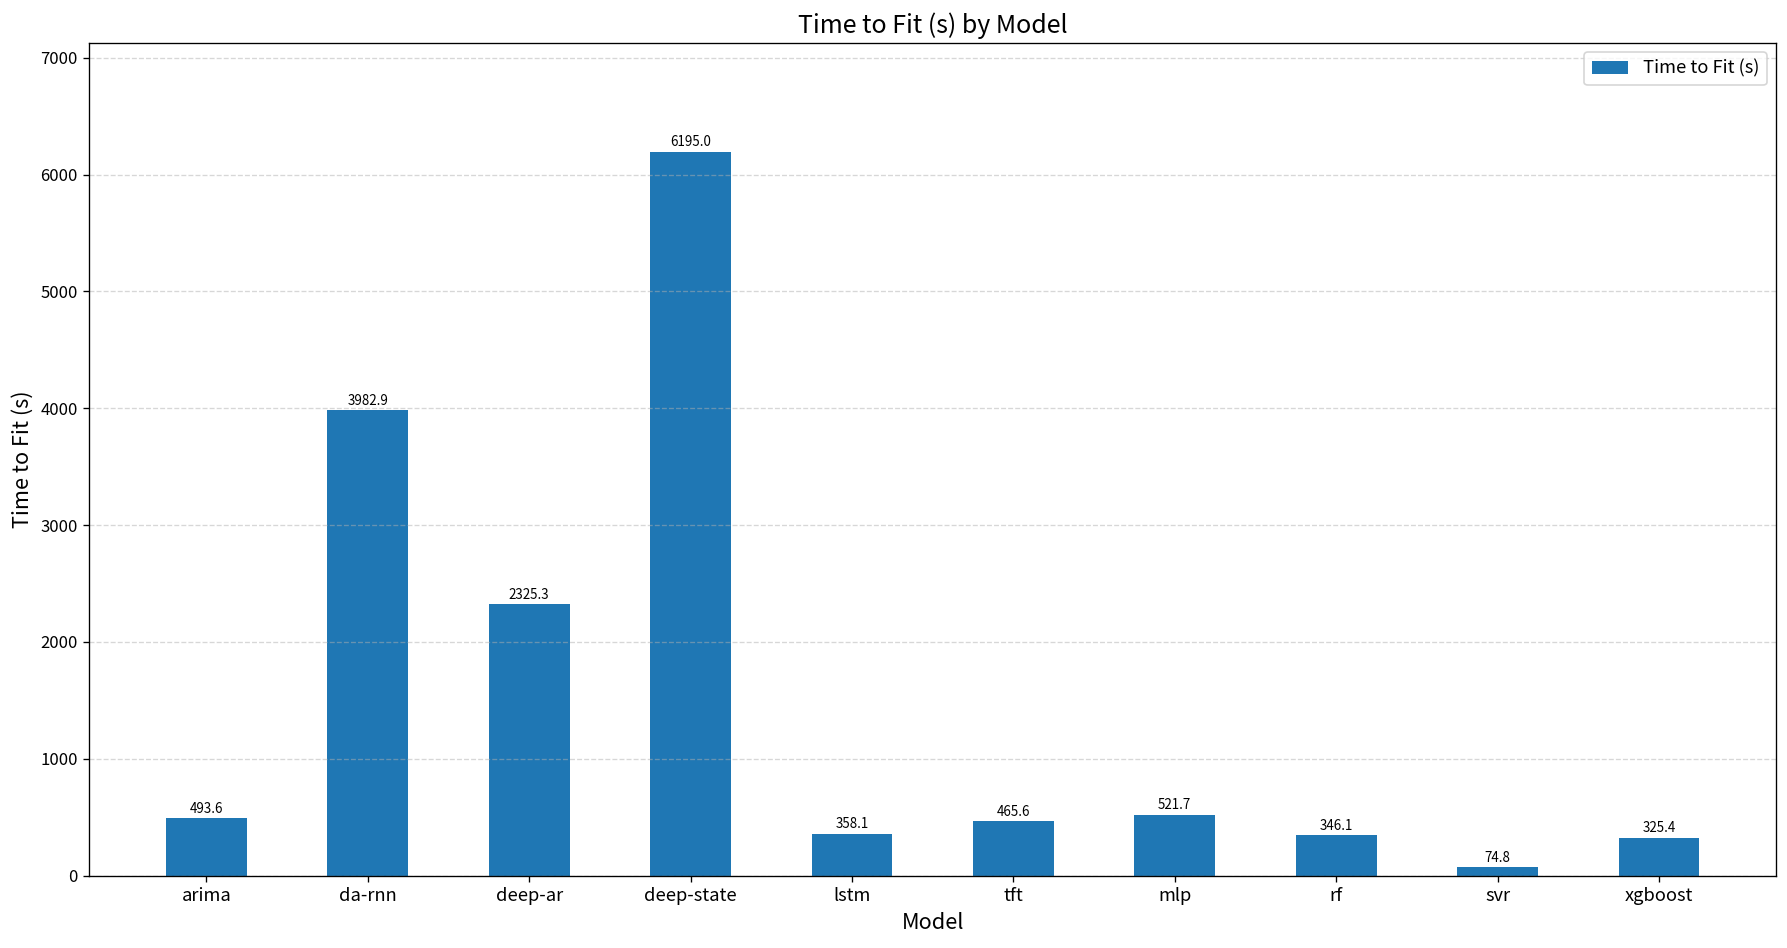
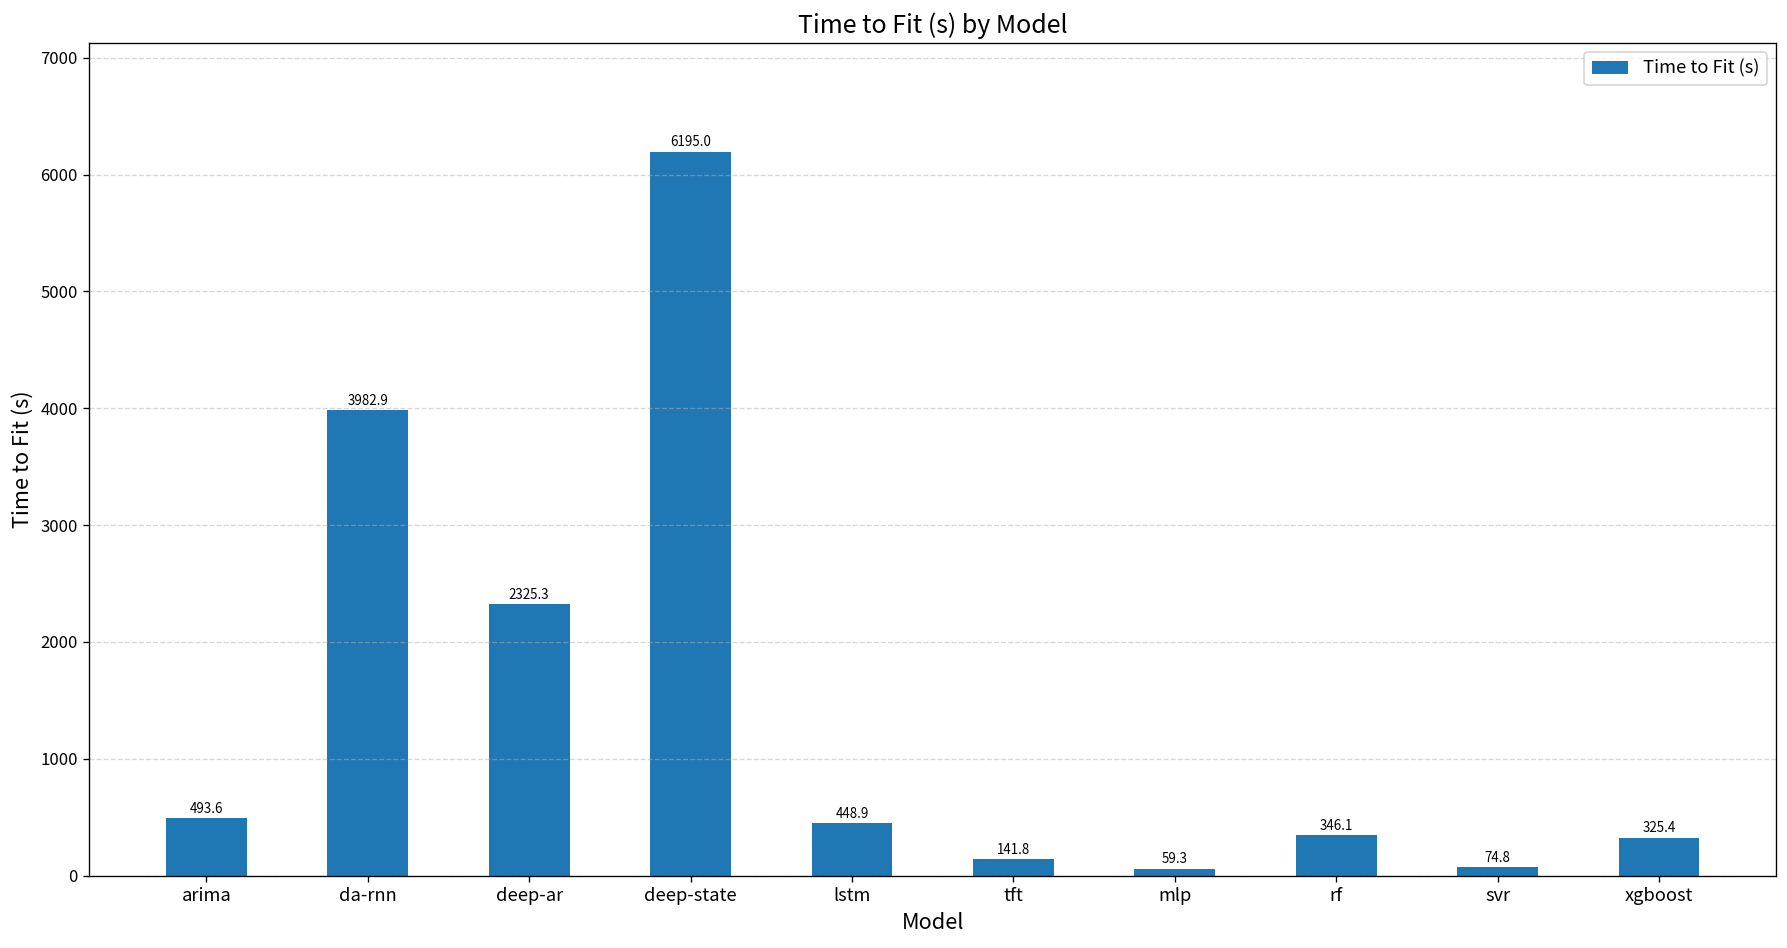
  {
    "arima": 493.6,
    "da-rnn": 3982.9,
    "deep-ar": 2325.3,
    "deep-state": 6195.0,
-   "lstm": 358.1,
-   "tft": 465.6,
-   "mlp": 521.7,
+   "lstm": 448.9,
+   "tft": 141.8,
+   "mlp": 59.3,
    "rf": 346.1,
    "svr": 74.8,
    "xgboost": 325.4
  }
